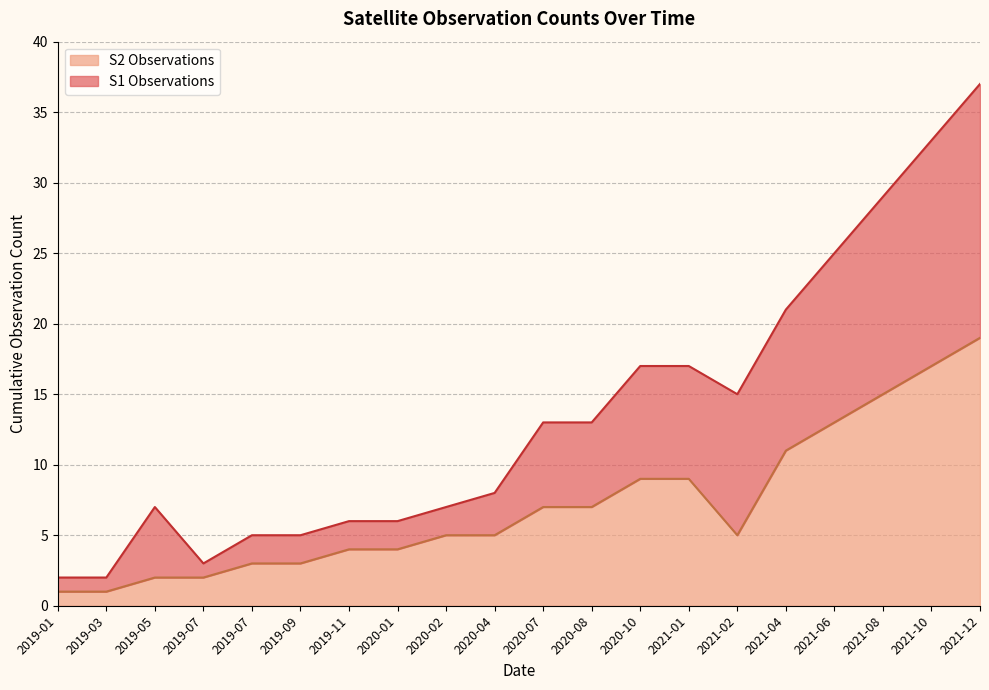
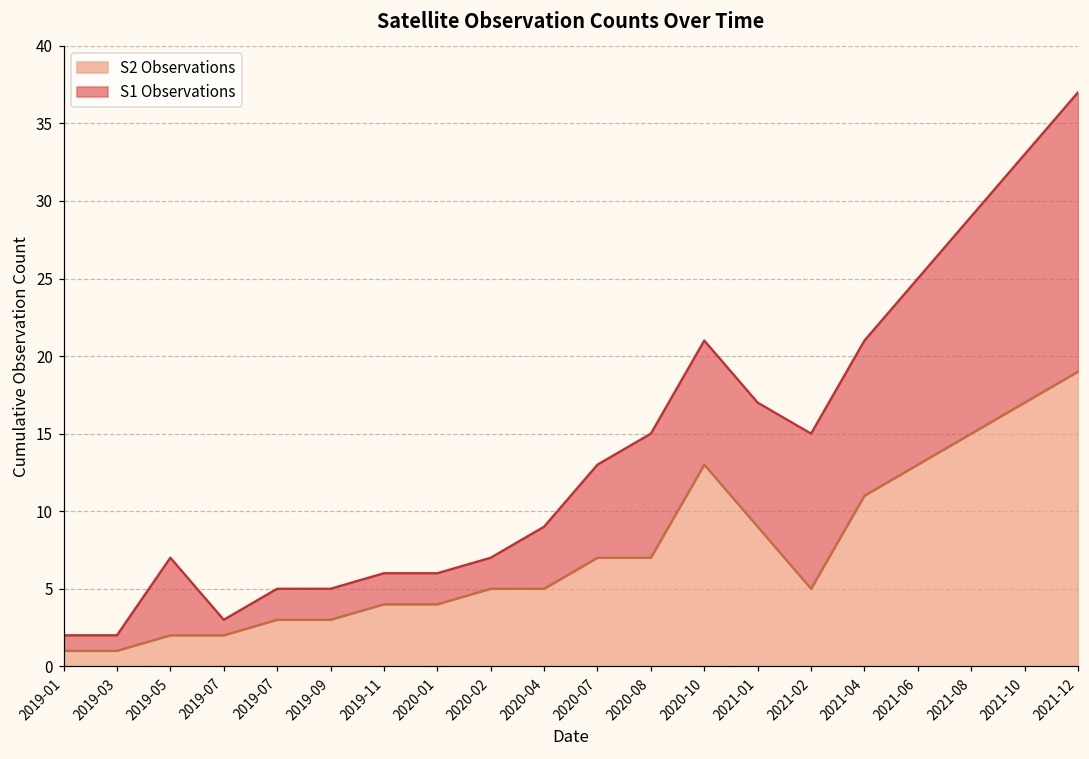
  {
    "S2 Observations": {
      "2019-01": 1,
      "2019-03": 1,
      "2019-05": 2,
      "2019-09": 3,
      "2019-11": 4,
      "2020-01": 4,
      "2020-02": 5,
      "2020-04": 5,
      "2020-07": 7,
      "2020-08": 7,
-     "2020-10": 9,
+     "2020-10": 13,
      "2021-01": 9,
      "2021-02": 5,
      "2021-04": 11,
      "2021-06": 13,
      "2021-08": 15,
      "2021-10": 17,
      "2021-12": 19
    },
    "S1 Observations": {
      "2019-01": 1,
      "2019-03": 1,
      "2019-05": 5,
      "2019-09": 2,
      "2019-11": 2,
      "2020-01": 2,
      "2020-02": 2,
-     "2020-04": 3,
+     "2020-04": 4,
      "2020-07": 6,
-     "2020-08": 6,
+     "2020-08": 8,
      "2020-10": 8,
      "2021-01": 8,
      "2021-02": 10,
      "2021-04": 10,
      "2021-06": 12,
      "2021-08": 14,
      "2021-10": 16,
      "2021-12": 18
    }
  }
